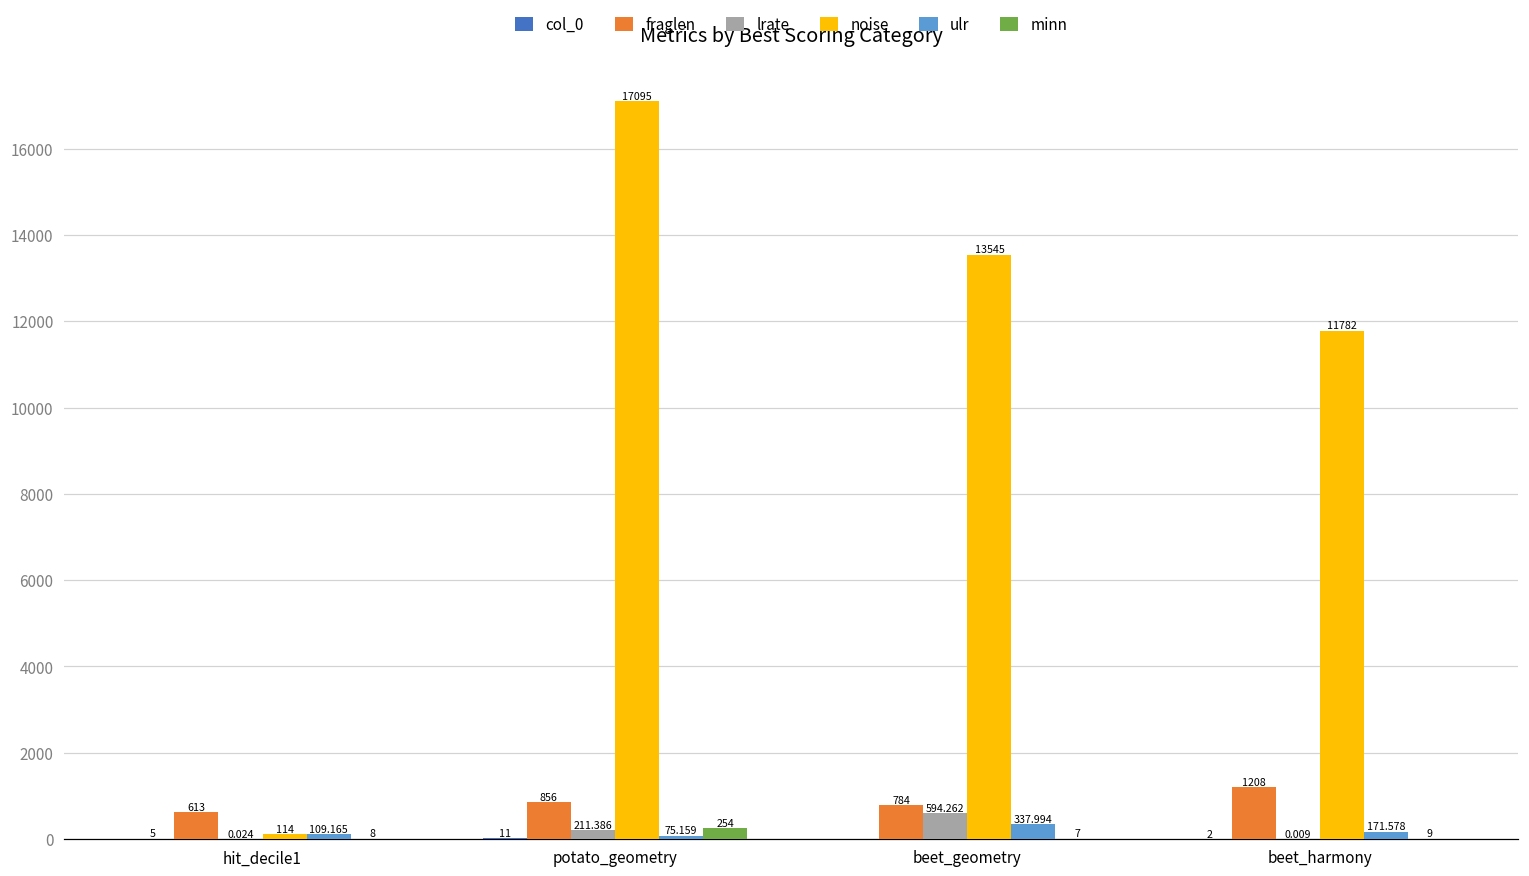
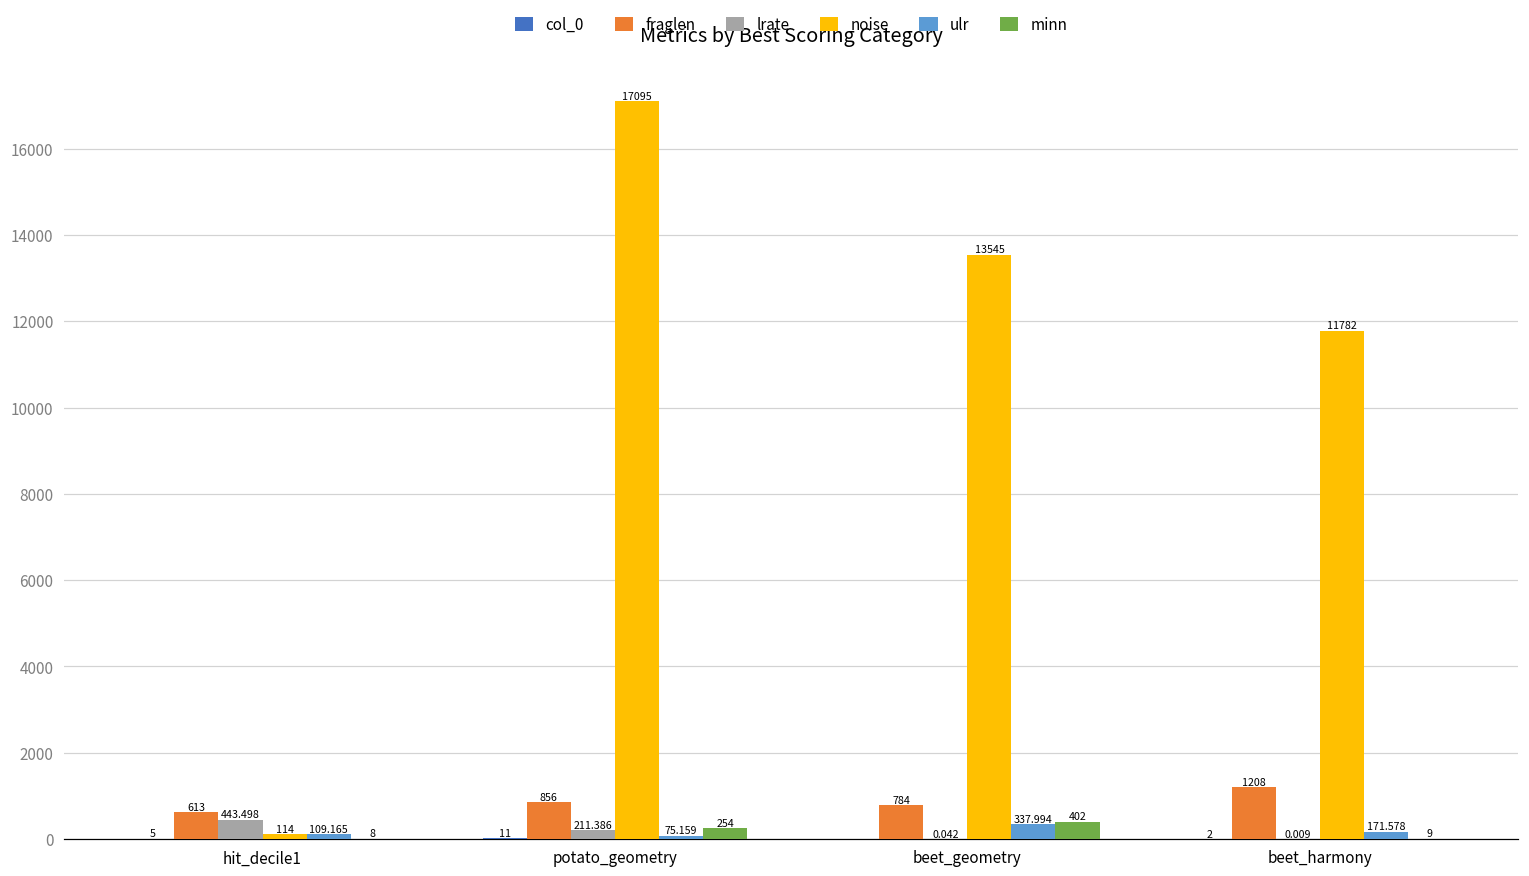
  {
    "fraglen": {
      "hit_decile1": 613,
      "potato_geometry": 856,
      "beet_geometry": 784,
      "beet_harmony": 1208
    },
    "lrate": {
-     "hit_decile1": 0.024,
+     "hit_decile1": 443.498,
      "potato_geometry": 211.386,
-     "beet_geometry": 594.262,
+     "beet_geometry": 0.042,
      "beet_harmony": 0.009
    },
    "noise": {
      "hit_decile1": 114,
      "potato_geometry": 17095,
      "beet_geometry": 13545,
      "beet_harmony": 11782
    },
    "minn": {
      "hit_decile1": 8,
      "potato_geometry": 254,
-     "beet_geometry": 7,
+     "beet_geometry": 402,
      "beet_harmony": 9
    }
  }
